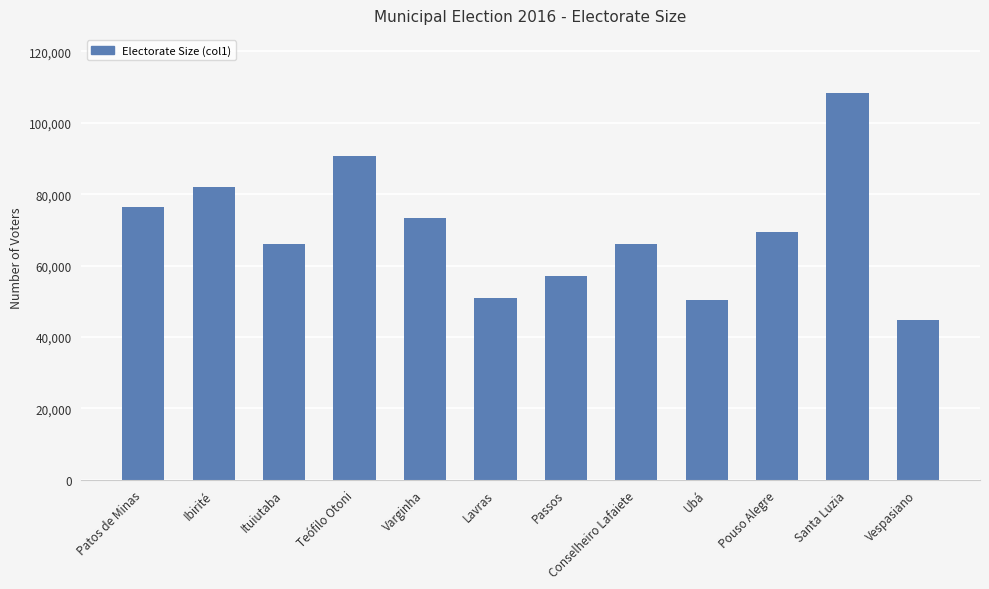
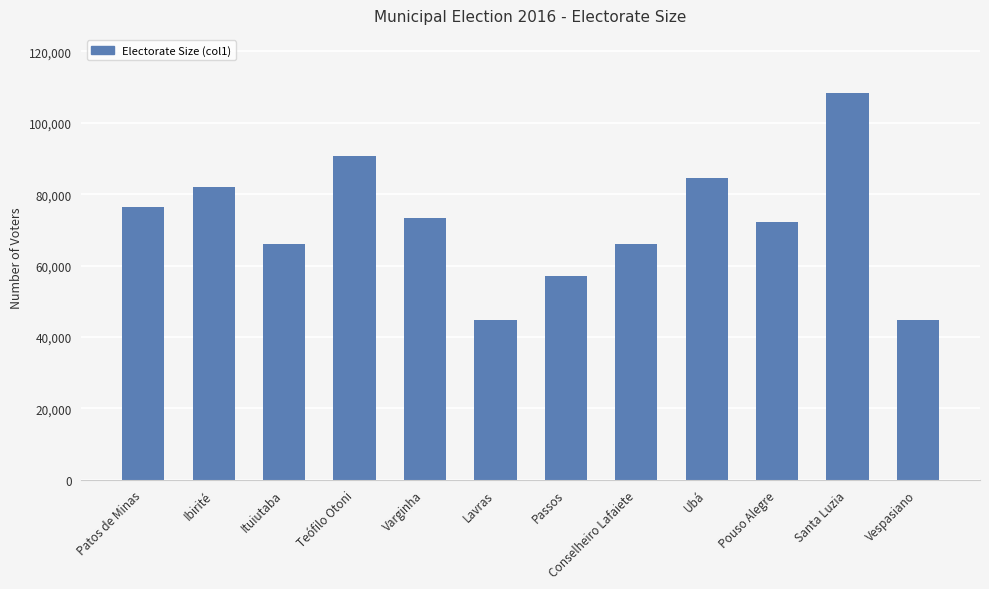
  {
    "Patos de Minas": "76,000",
    "Ibirité": "82,000",
    "Ituiutaba": "66,000",
    "Teófilo Otoni": "91,000",
    "Varginha": "73,000",
-   "Lavras": "51,000",
+   "Lavras": "45,000",
    "Passos": "57,000",
    "Conselheiro Lafaiete": "66,000",
-   "Ubá": "50,000",
-   "Pouso Alegre": "69,000",
+   "Ubá": "84,000",
+   "Pouso Alegre": "72,000",
    "Santa Luzia": "108,000",
    "Vespasiano": "45,000"
  }
